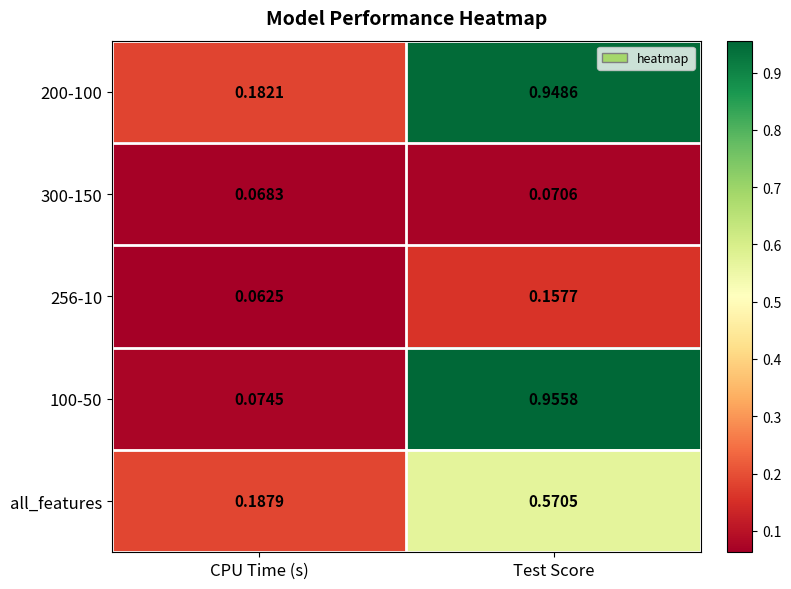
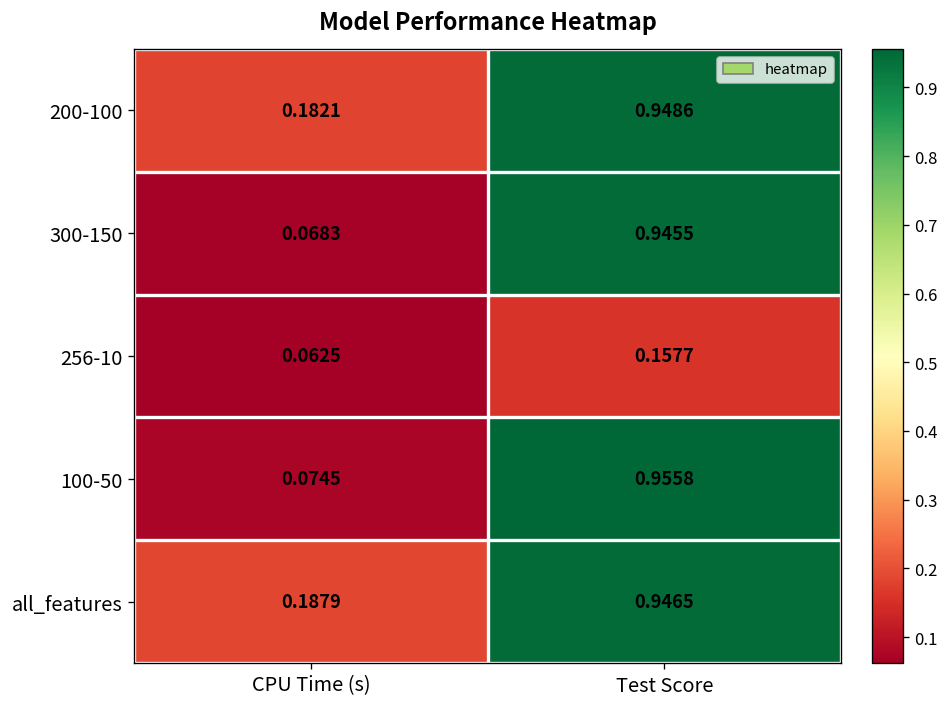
  {
    "200-100": {
      "CPU Time (s)": 0.1821,
      "Test Score": 0.9486
    },
    "300-150": {
      "CPU Time (s)": 0.0683,
-     "Test Score": 0.0706
+     "Test Score": 0.9455
    },
    "256-10": {
      "CPU Time (s)": 0.0625,
      "Test Score": 0.1577
    },
    "100-50": {
      "CPU Time (s)": 0.0745,
      "Test Score": 0.9558
    },
    "all_features": {
      "CPU Time (s)": 0.1879,
-     "Test Score": 0.5705
+     "Test Score": 0.9465
    }
  }
